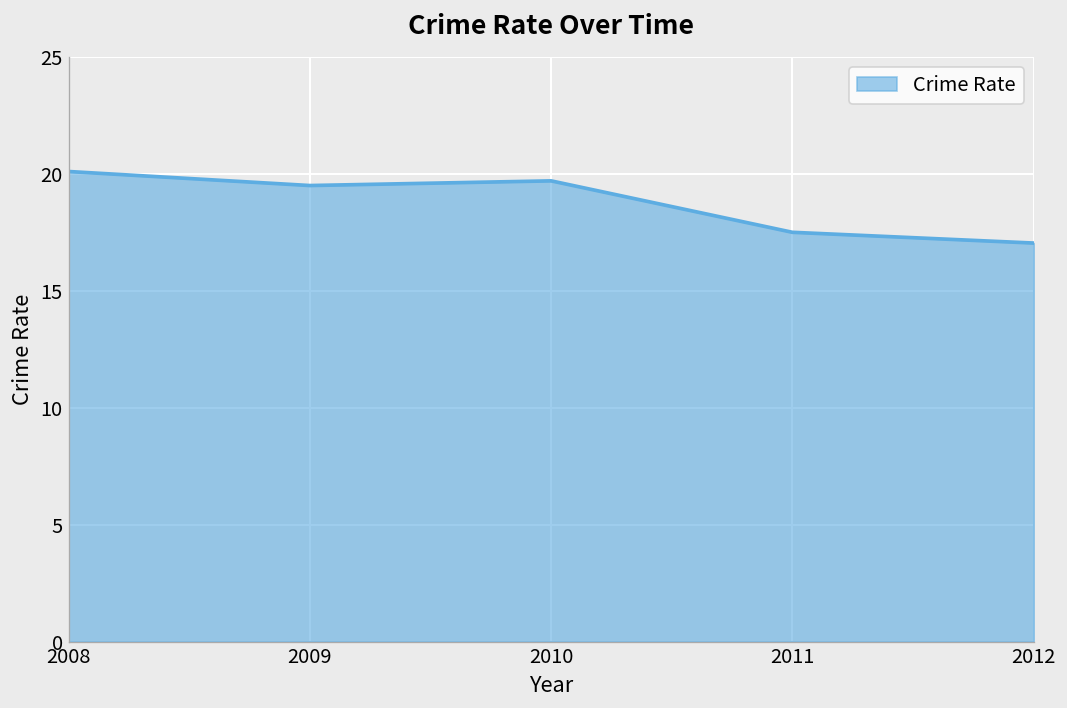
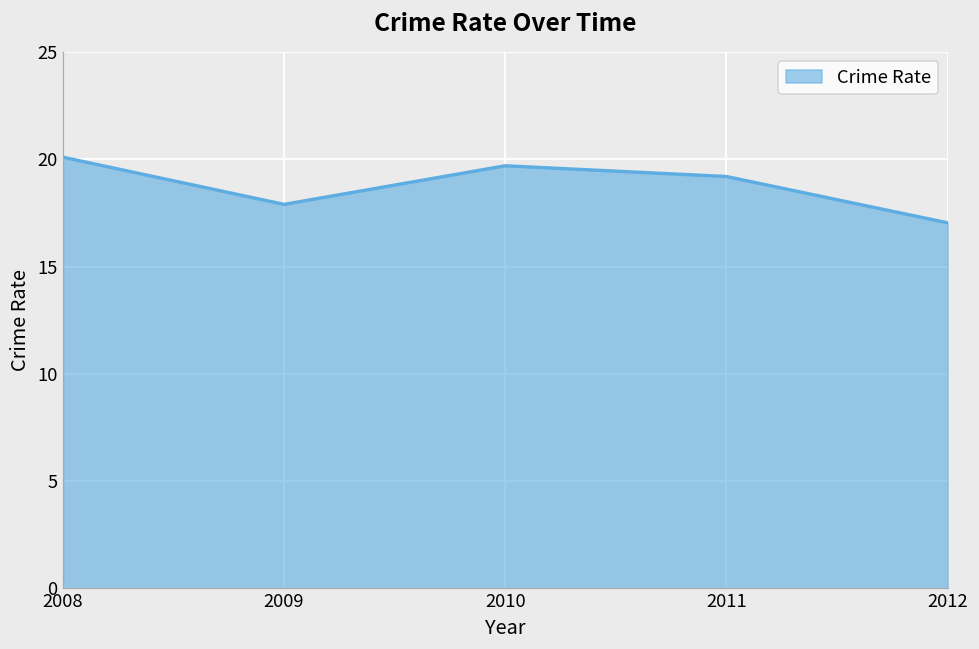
  {
    "2008": 20.1,
-   "2009": 19.5,
+   "2009": 17.9,
    "2010": 19.7,
-   "2011": 17.5,
+   "2011": 19.2,
    "2012": 17.0
  }
